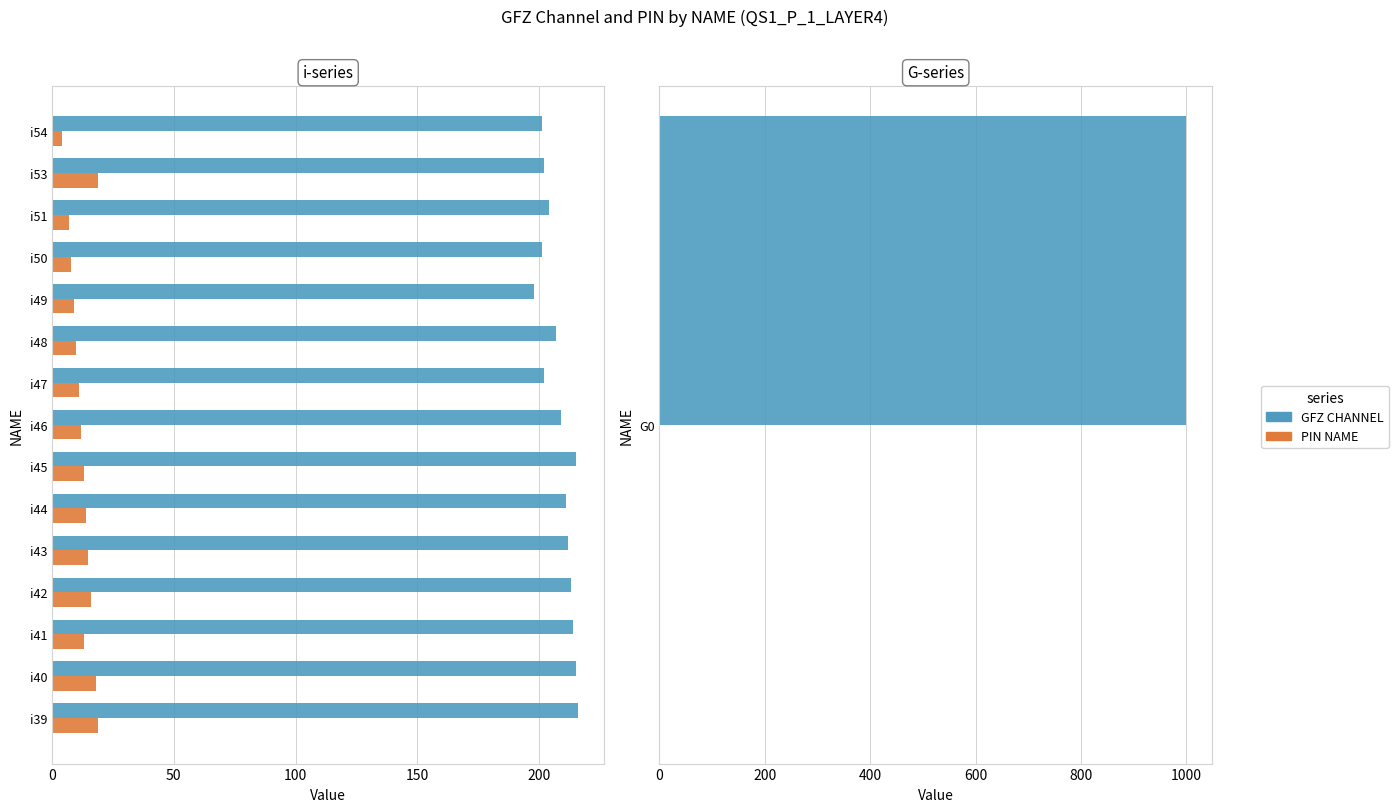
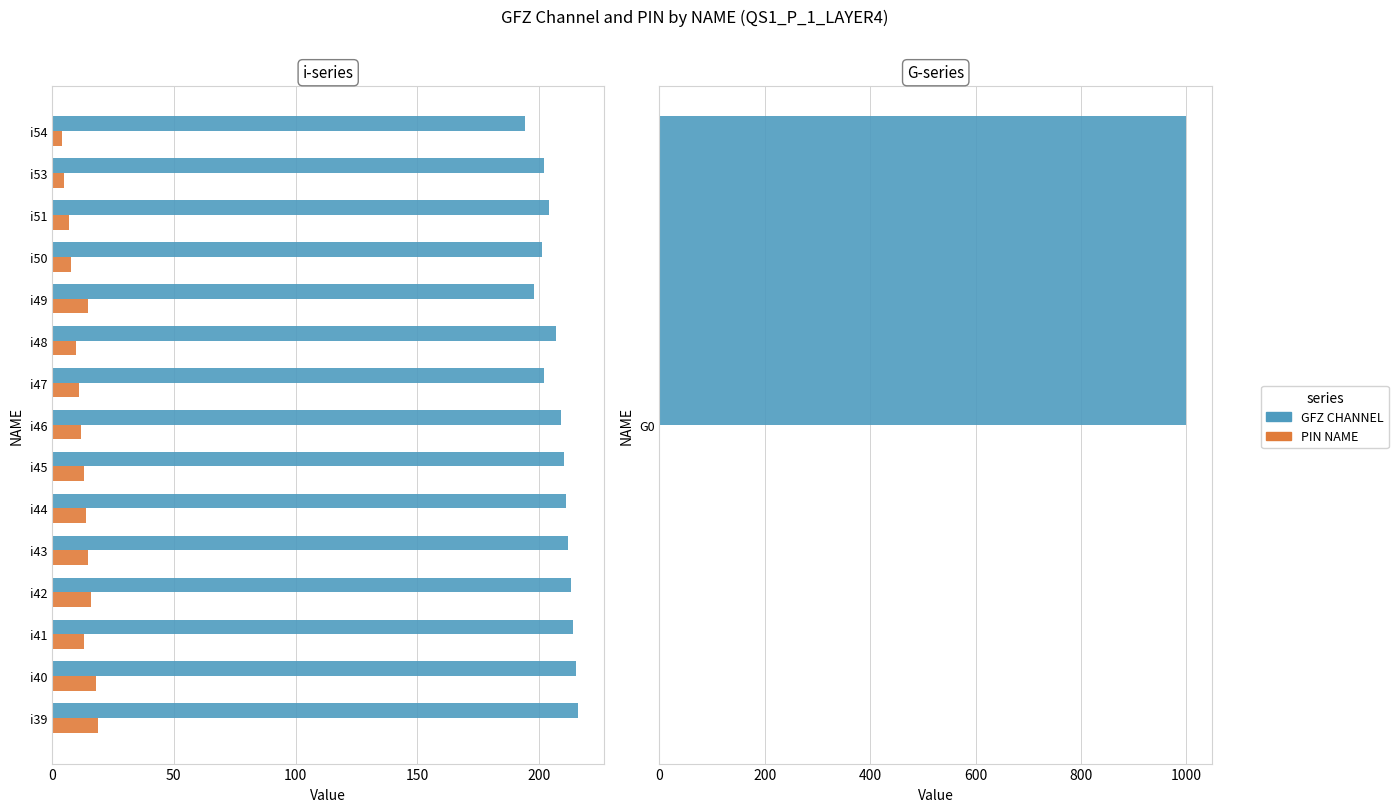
  {
    "i-series": {
      "GFZ CHANNEL": {
-       "i54": 201,
+       "i54": 194,
        "i53": 202,
        "i51": 204,
        "i50": 201,
        "i49": 198,
        "i48": 207,
        "i47": 202,
        "i46": 209,
-       "i45": 215,
+       "i45": 210,
        "i44": 211,
        "i43": 212,
        "i42": 213,
        "i41": 214,
        "i40": 215,
        "i39": 216
      },
      "PIN NAME": {
        "i54": 4,
-       "i53": 19,
+       "i53": 5,
        "i51": 7,
        "i50": 8,
-       "i49": 9,
+       "i49": 15,
        "i48": 10,
        "i47": 11,
        "i46": 12,
        "i45": 13,
        "i44": 14,
        "i43": 15,
        "i42": 16,
        "i41": 13,
        "i40": 18,
        "i39": 19
      }
    }
  }
